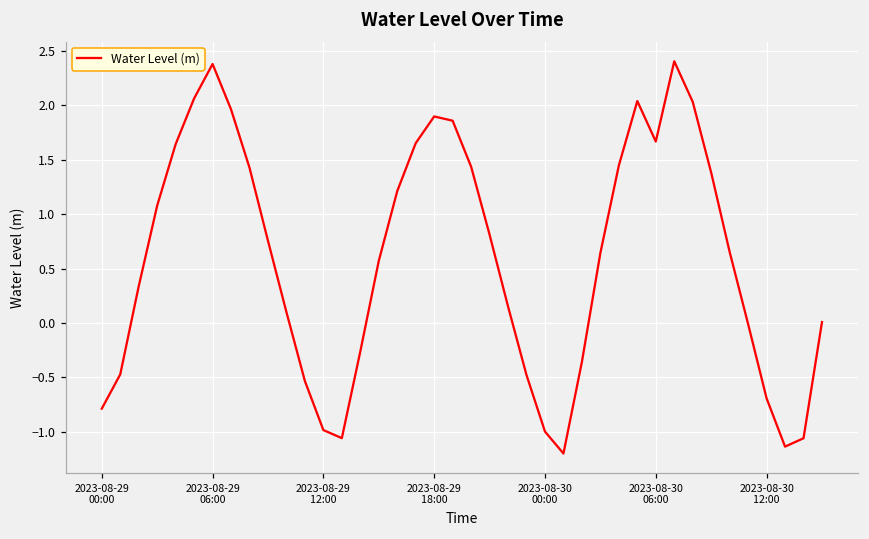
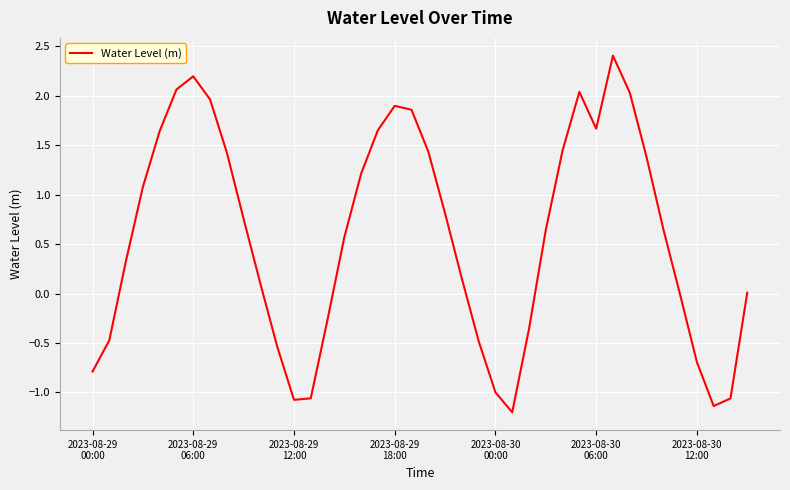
  {
    "2023-08-29 00:00": -0.8,
-   "2023-08-29 06:00": 2.4,
-   "2023-08-29 12:00": -1.0,
+   "2023-08-29 06:00": 2.2,
+   "2023-08-29 12:00": -1.1,
    "2023-08-29 18:00": 1.9,
    "2023-08-30 00:00": -1.0,
    "2023-08-30 06:00": 1.7,
    "2023-08-30 12:00": -0.7
  }
